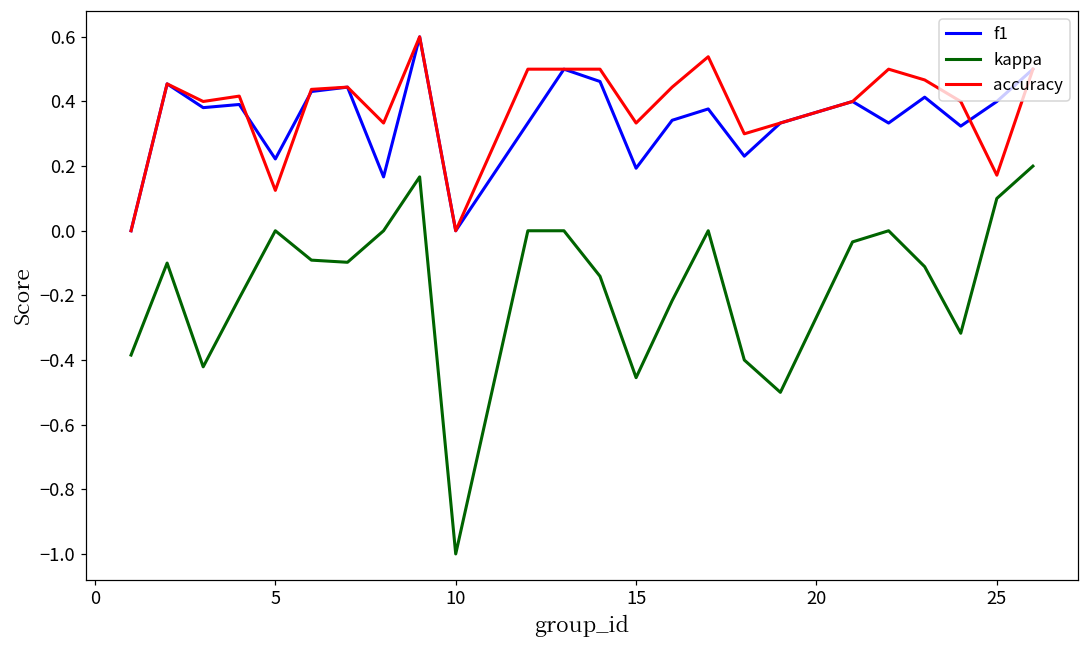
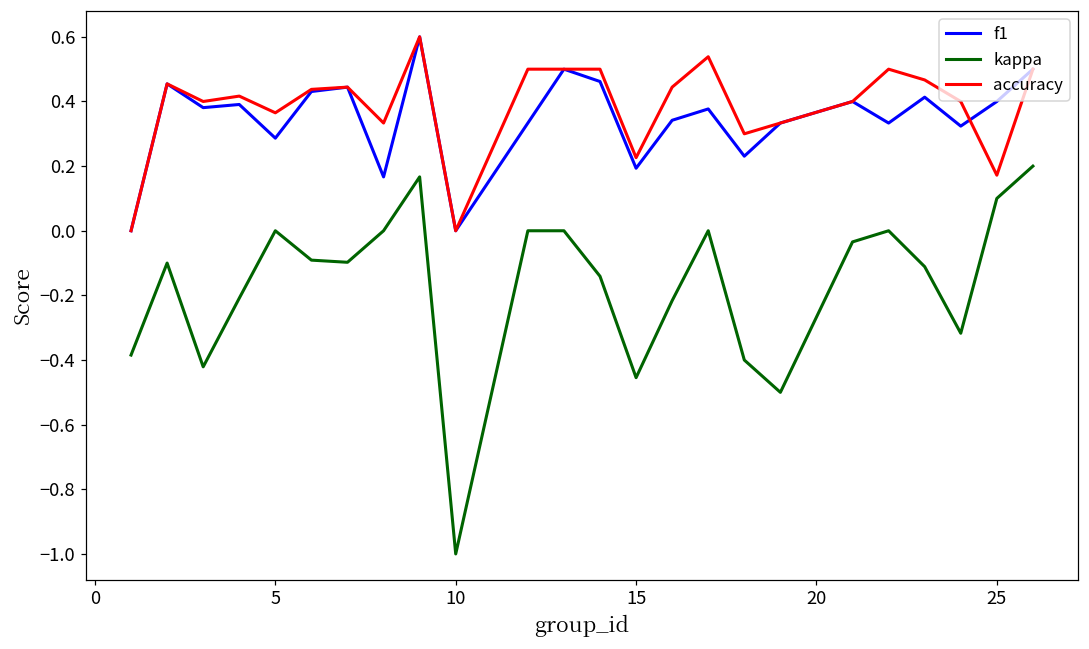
  {
    "f1": {
-     "5": 0.22,
+     "5": 0.29,
      "15": 0.19
    },
    "kappa": {
      "5": 0.00,
      "10": -1.00,
      "15": -0.45,
      "25": 0.10
    },
    "accuracy": {
-     "5": 0.13,
-     "15": 0.33,
+     "5": 0.37,
+     "15": 0.23,
      "25": 0.17
    }
  }
